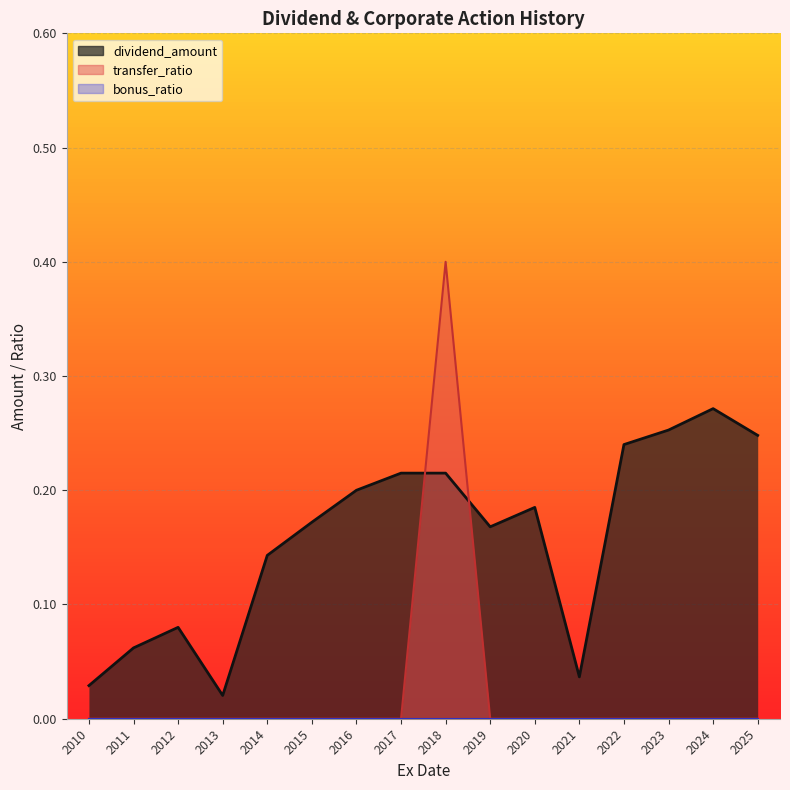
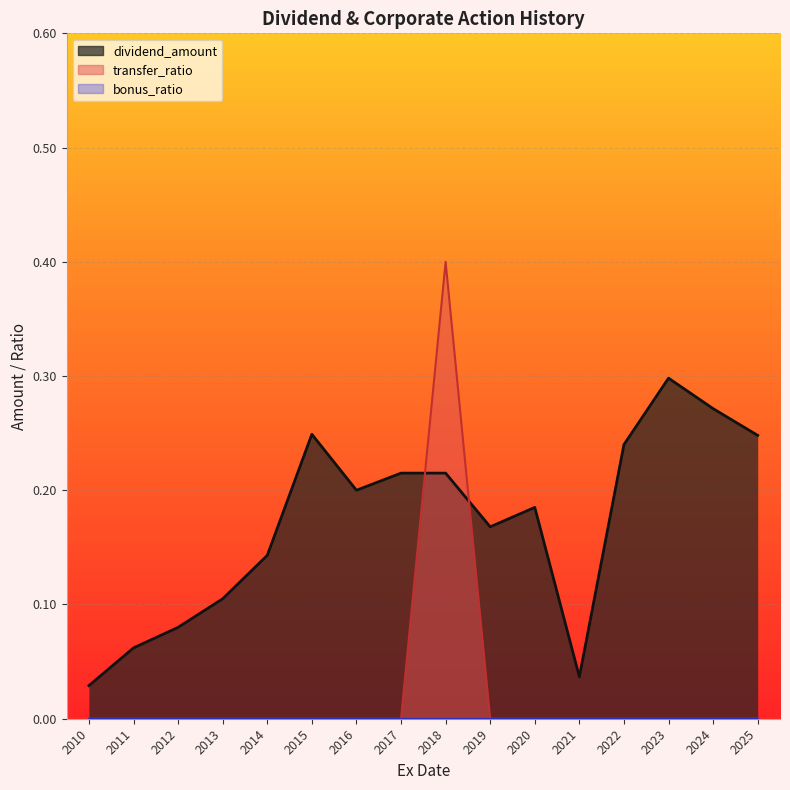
  {
    "dividend_amount": {
      "2010": 0.029,
      "2011": 0.062,
      "2012": 0.080,
-     "2013": 0.020,
+     "2013": 0.105,
      "2014": 0.143,
-     "2015": 0.172,
+     "2015": 0.249,
      "2016": 0.200,
      "2017": 0.215,
      "2018": 0.215,
      "2019": 0.168,
      "2020": 0.185,
      "2021": 0.037,
      "2022": 0.240,
-     "2023": 0.253,
+     "2023": 0.298,
      "2024": 0.271,
      "2025": 0.248
    },
    "transfer_ratio": {
      "2018": 0.400
    },
    "bonus_ratio": {
      "2018": 0.000
    }
  }
